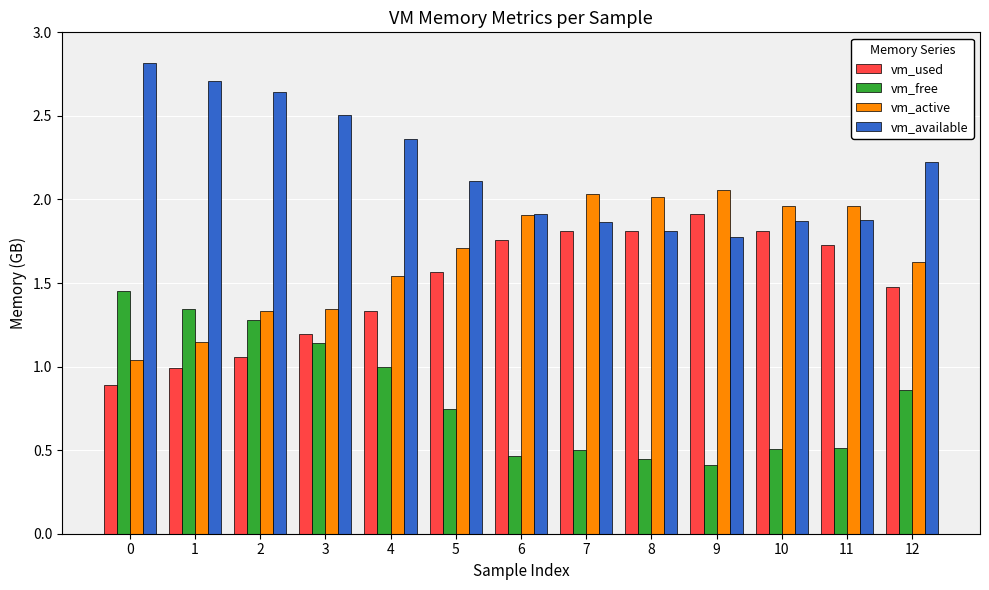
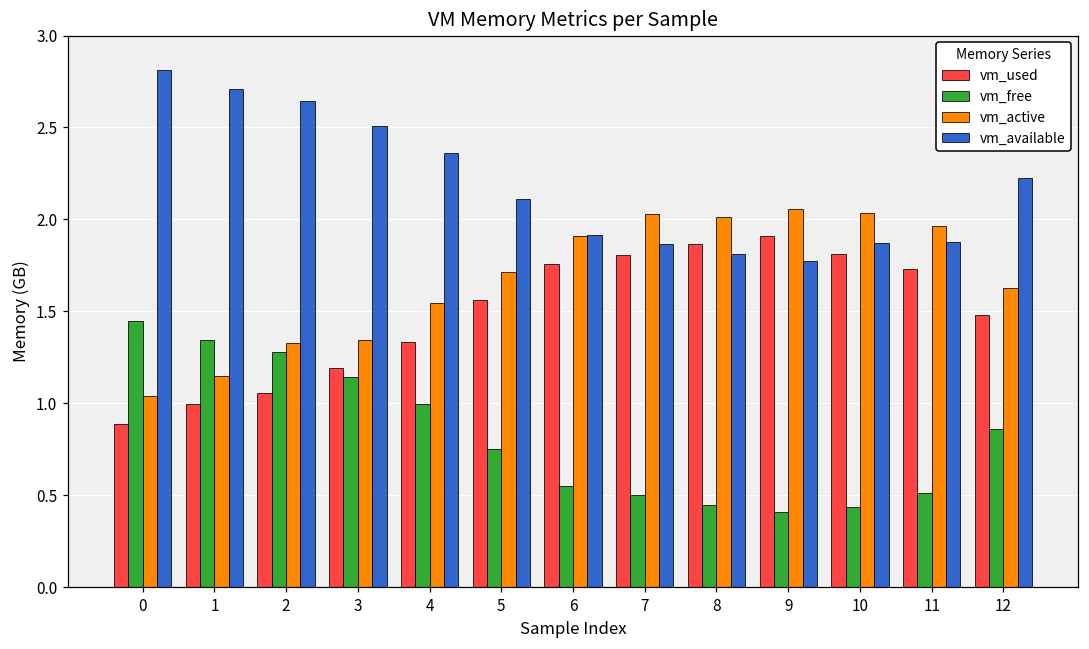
  {
    "vm_used": {
      "0": 0.89,
      "1": 0.99,
      "2": 1.06,
      "3": 1.19,
      "4": 1.33,
      "5": 1.56,
      "6": 1.76,
      "7": 1.81,
-     "8": 1.81,
+     "8": 1.87,
      "9": 1.91,
      "10": 1.81,
      "11": 1.73,
      "12": 1.48
    },
    "vm_free": {
      "0": 1.45,
      "1": 1.34,
      "2": 1.28,
      "3": 1.14,
      "4": 1.00,
      "5": 0.75,
-     "6": 0.46,
+     "6": 0.55,
      "7": 0.50,
      "8": 0.45,
      "9": 0.41,
-     "10": 0.51,
+     "10": 0.44,
      "11": 0.51,
      "12": 0.86
    },
    "vm_active": {
      "0": 1.04,
      "1": 1.15,
      "2": 1.33,
      "3": 1.34,
      "4": 1.55,
      "5": 1.71,
      "6": 1.91,
      "7": 2.03,
      "8": 2.02,
      "9": 2.06,
-     "10": 1.96,
+     "10": 2.03,
      "11": 1.96,
      "12": 1.63
    },
    "vm_available": {
      "0": 2.81,
      "1": 2.71,
      "2": 2.64,
      "3": 2.51,
      "4": 2.36,
      "5": 2.11,
      "6": 1.91,
      "7": 1.87,
      "8": 1.81,
      "9": 1.77,
      "10": 1.87,
      "11": 1.88,
      "12": 2.22
    }
  }
